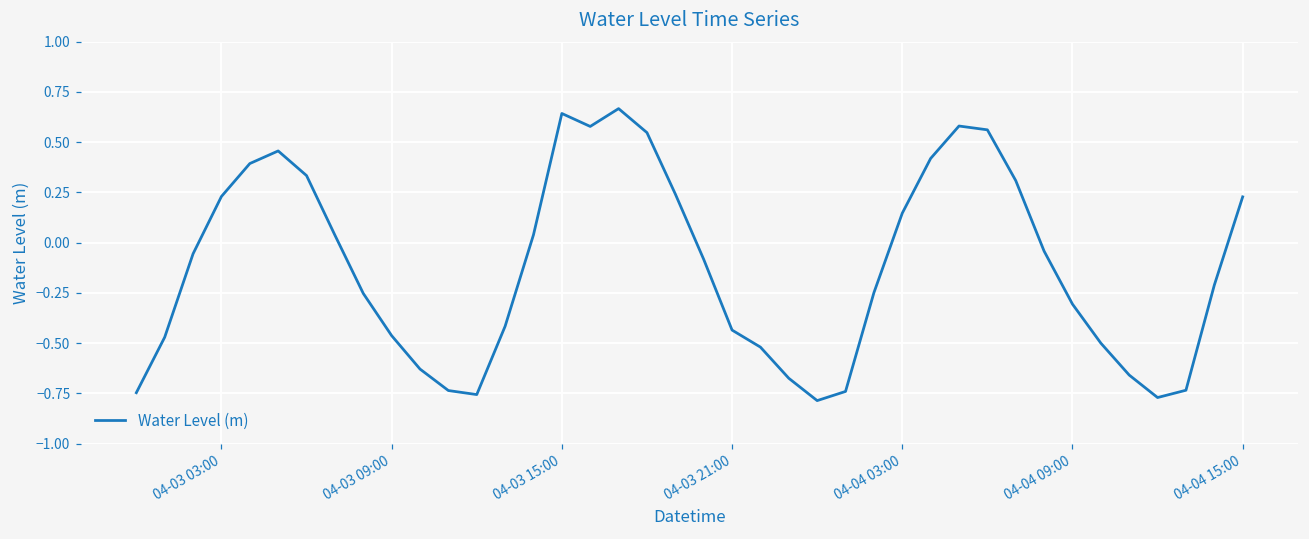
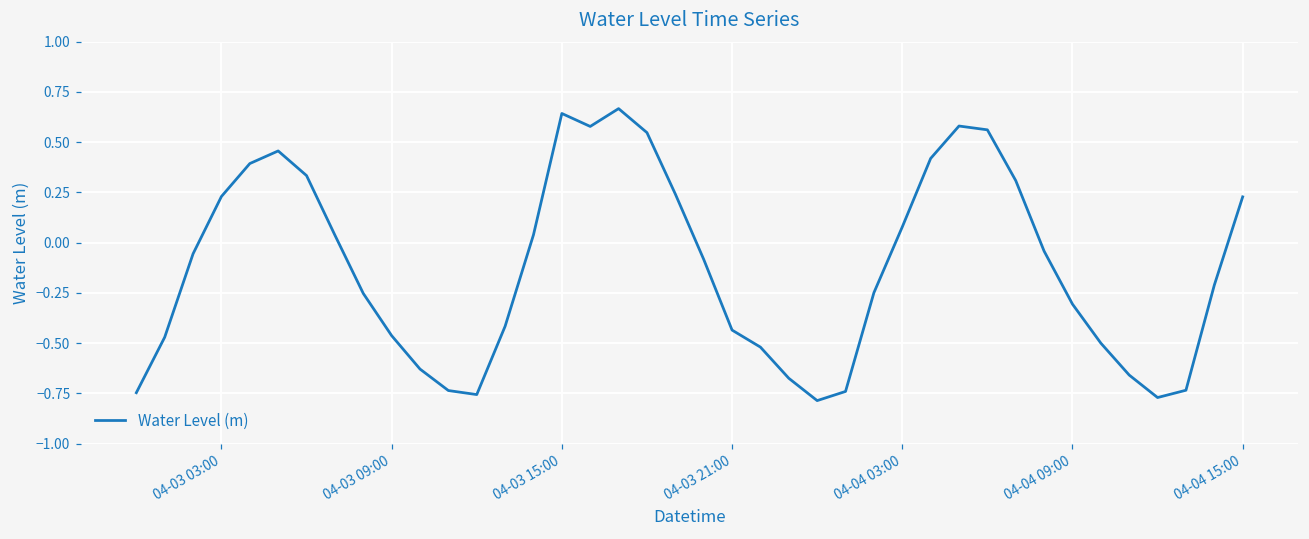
  {
    "04-03 03:00": 0.23,
    "04-03 09:00": -0.46,
    "04-03 15:00": 0.64,
    "04-03 21:00": -0.44,
-   "04-04 03:00": 0.15,
+   "04-04 03:00": 0.08,
    "04-04 09:00": -0.31,
    "04-04 15:00": 0.23
  }
